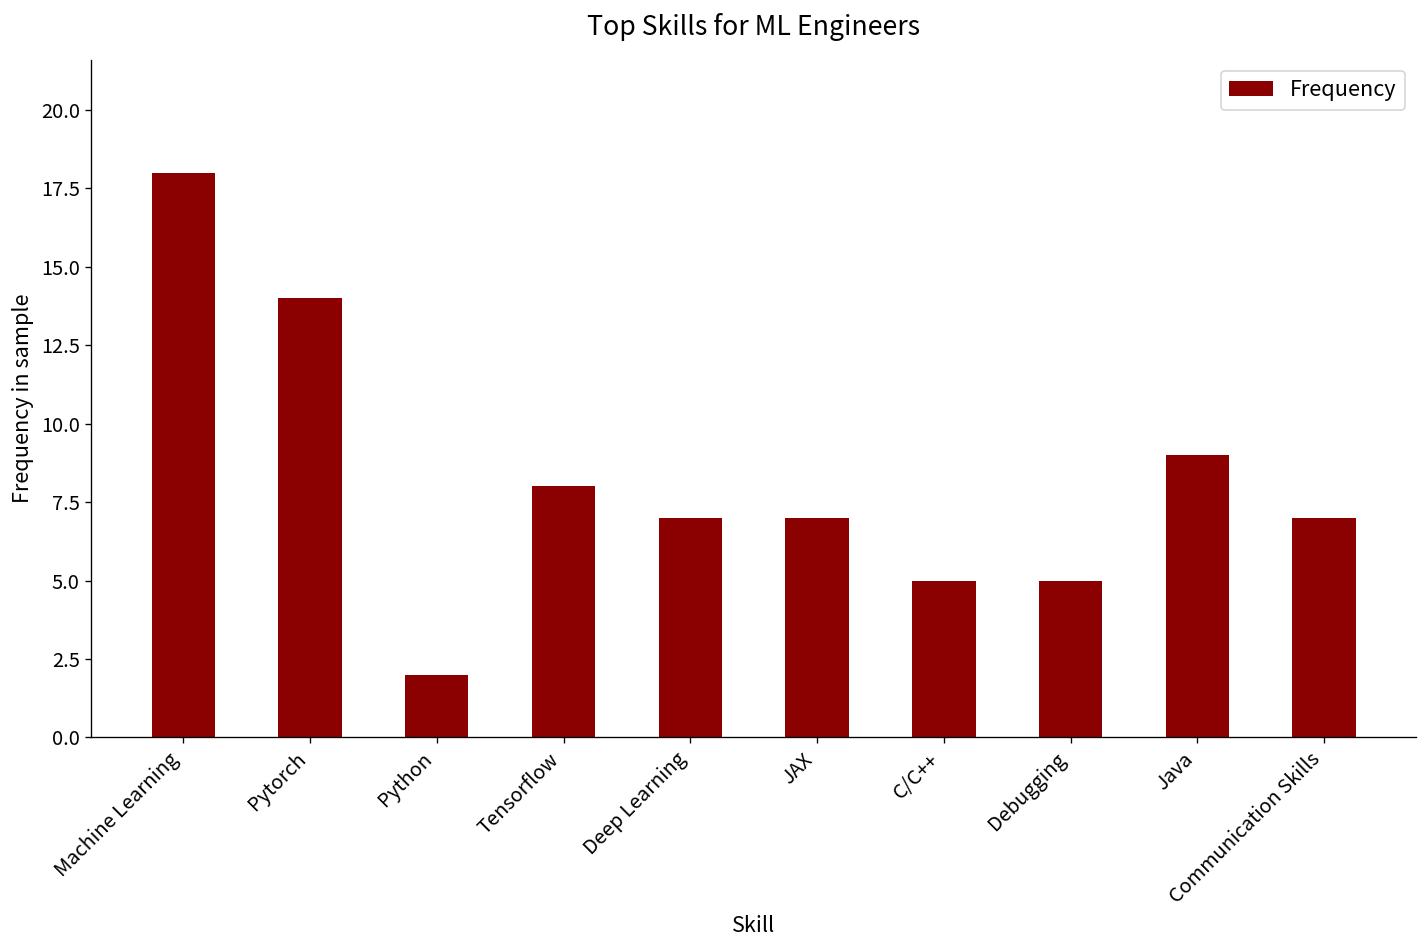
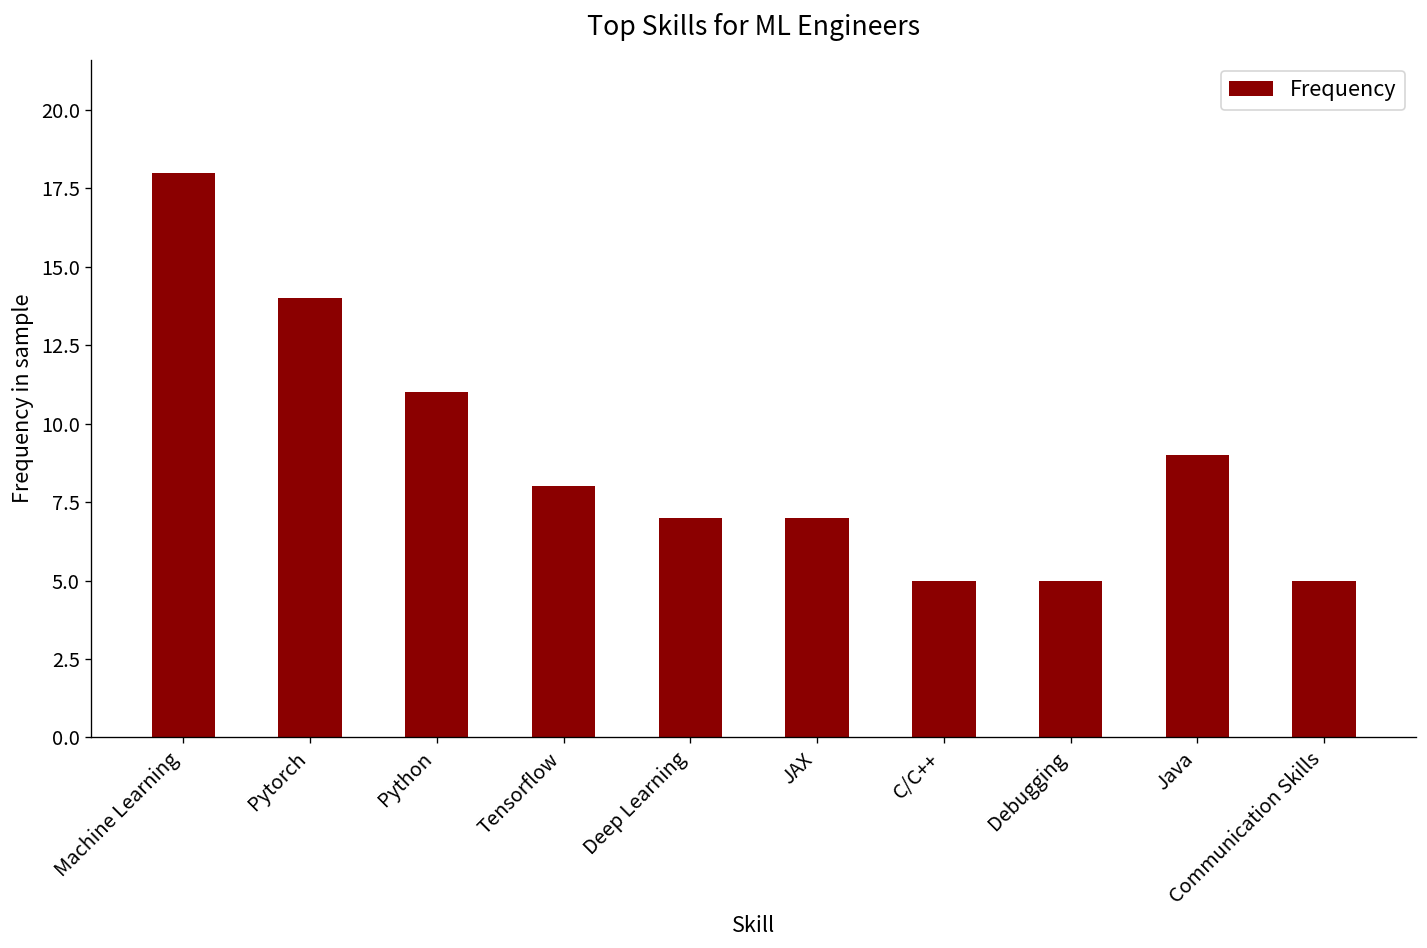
  {
    "Machine Learning": 18,
    "Pytorch": 14,
-   "Python": 2,
+   "Python": 11,
    "Tensorflow": 8,
    "Deep Learning": 7,
    "JAX": 7,
    "C/C++": 5,
    "Debugging": 5,
    "Java": 9,
-   "Communication Skills": 7
+   "Communication Skills": 5
  }
